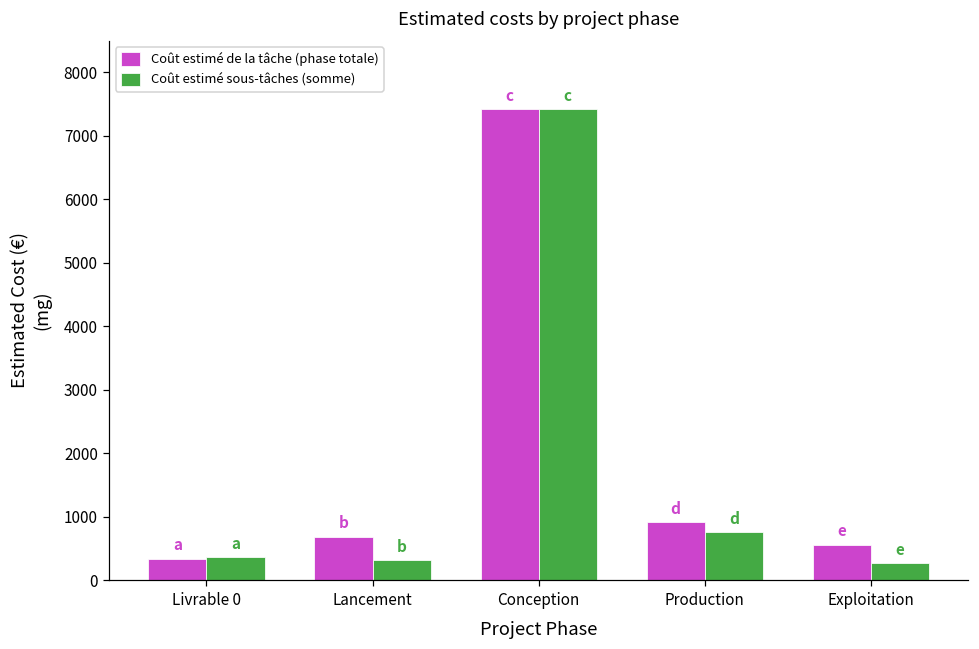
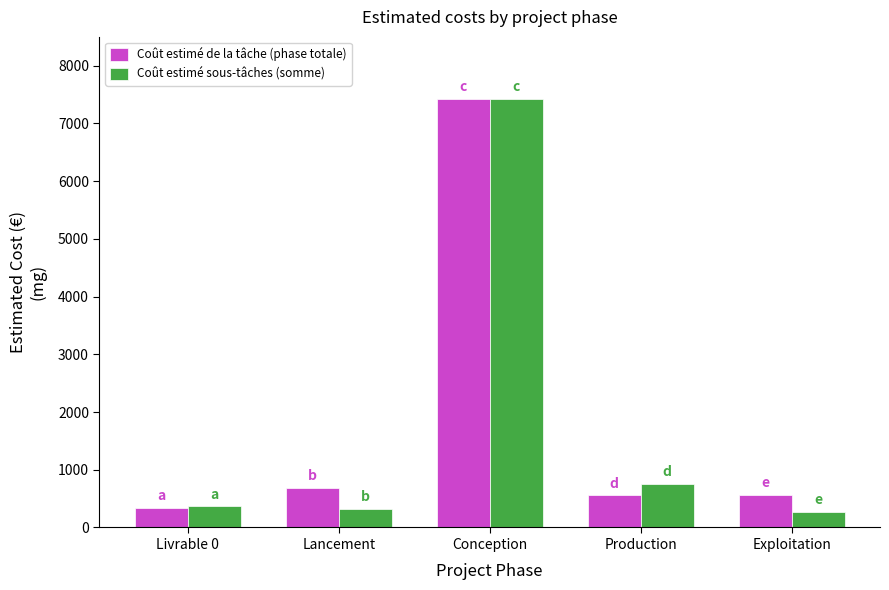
  {
    "Coût estimé de la tâche (phase totale)": {
      "Livrable 0": 300,
      "Lancement": 700,
      "Conception": 7400,
-     "Production": 900,
+     "Production": 600,
      "Exploitation": 600
    },
    "Coût estimé sous-tâches (somme)": {
      "Livrable 0": 400,
      "Lancement": 300,
      "Conception": 7400,
      "Production": 800,
      "Exploitation": 300
    }
  }
